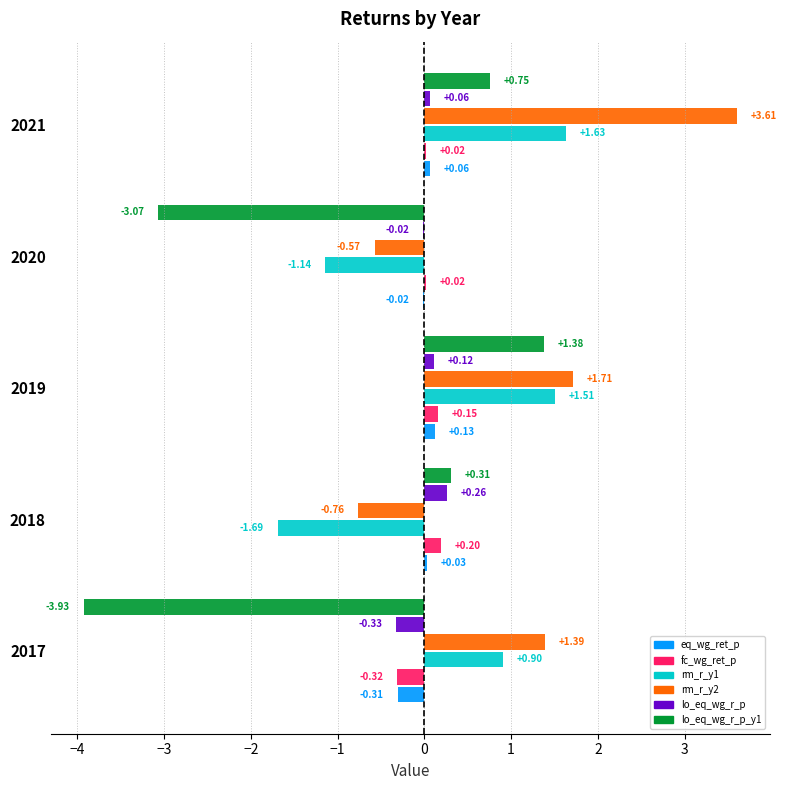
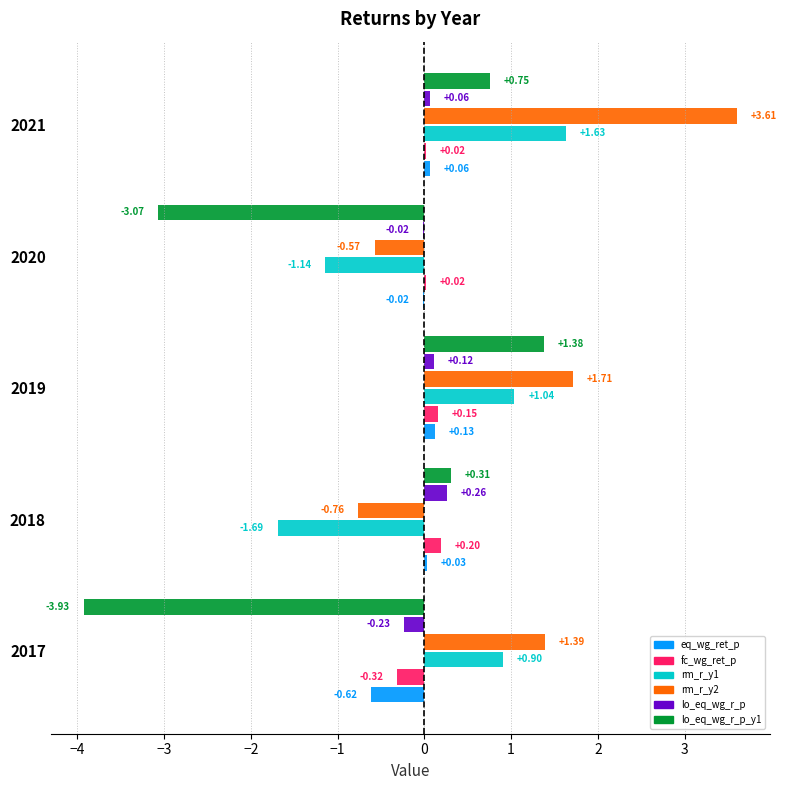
  {
    "eq_wg_ret_p": {
      "2021": "+0.06",
      "2020": "-0.02",
      "2019": "+0.13",
      "2018": "+0.03",
-     "2017": "-0.31"
+     "2017": "-0.62"
    },
    "fc_wg_ret_p": {
      "2021": "+0.02",
      "2020": "+0.02",
      "2019": "+0.15",
      "2018": "+0.20",
      "2017": "-0.32"
    },
    "rm_r_y1": {
      "2021": "+1.63",
      "2020": "-1.14",
-     "2019": "+1.51",
+     "2019": "+1.04",
      "2018": "-1.69",
      "2017": "+0.90"
    },
    "rm_r_y2": {
      "2021": "+3.61",
      "2020": "-0.57",
      "2019": "+1.71",
      "2018": "-0.76",
      "2017": "+1.39"
    },
    "lo_eq_wg_r_p": {
      "2021": "+0.06",
      "2020": "-0.02",
      "2019": "+0.12",
      "2018": "+0.26",
-     "2017": "-0.33"
+     "2017": "-0.23"
    },
    "lo_eq_wg_r_p_y1": {
      "2021": "+0.75",
      "2020": "-3.07",
      "2019": "+1.38",
      "2018": "+0.31",
      "2017": "-3.93"
    }
  }
